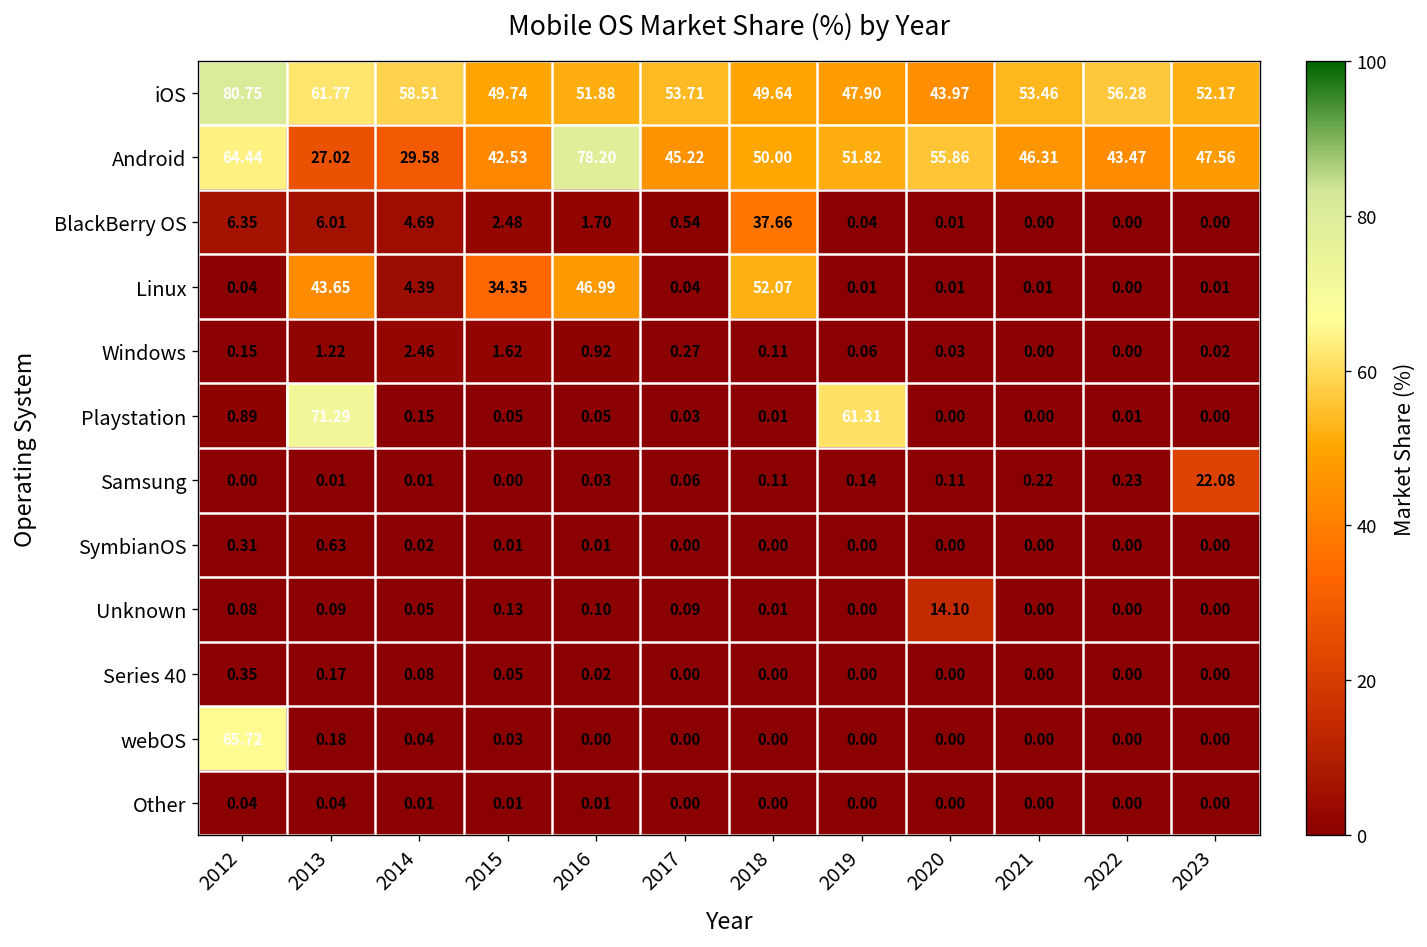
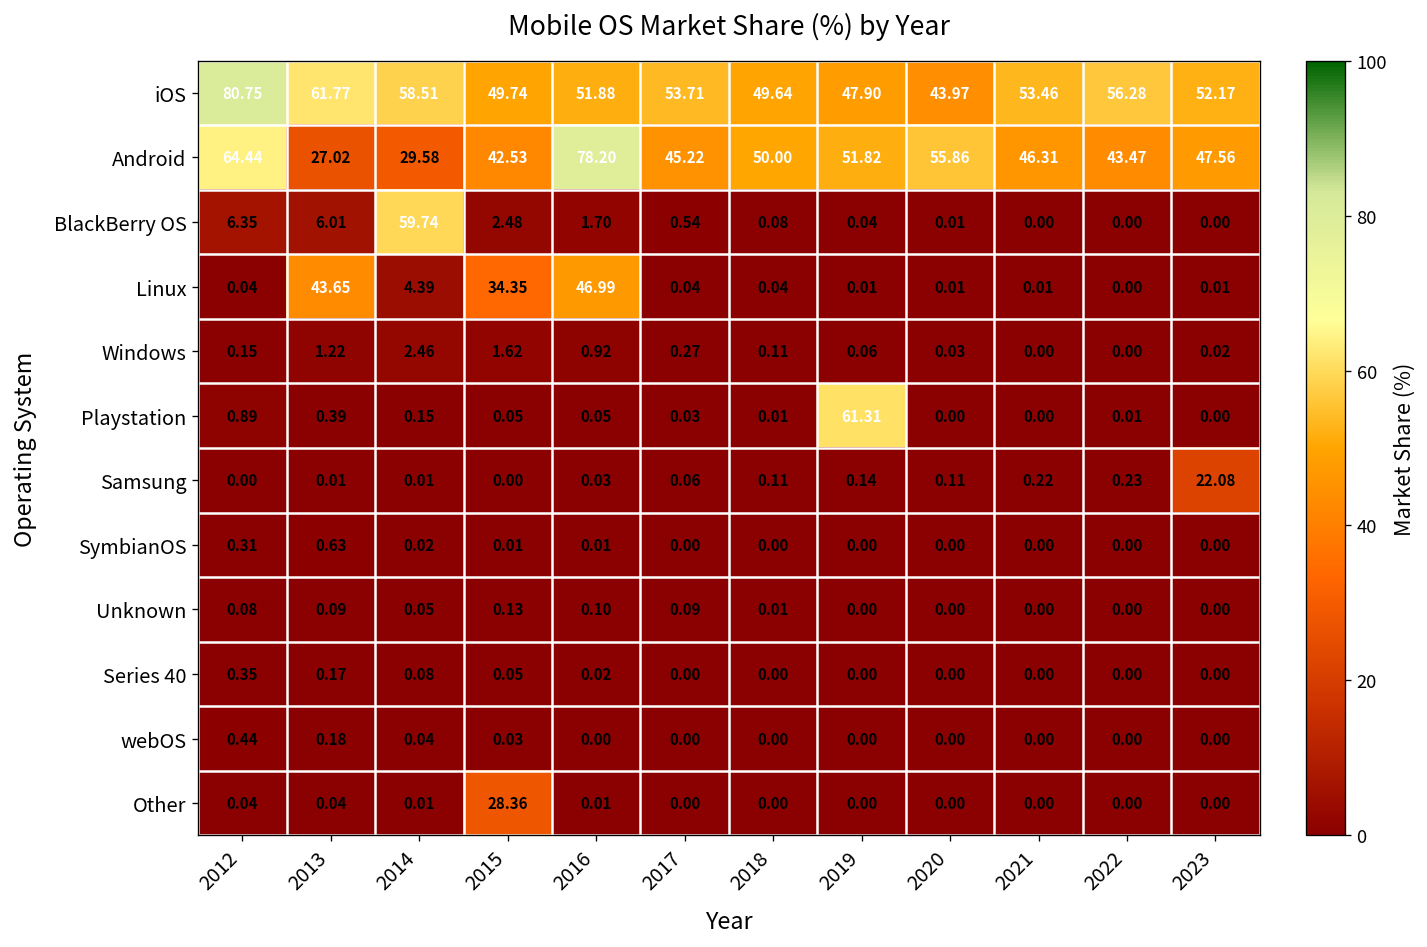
  {
    "iOS": {
      "2012": 80.75,
      "2013": 61.77,
      "2014": 58.51,
      "2015": 49.74,
      "2016": 51.88,
      "2017": 53.71,
      "2018": 49.64,
      "2019": 47.90,
      "2020": 43.97,
      "2021": 53.46,
      "2022": 56.28,
      "2023": 52.17
    },
    "Android": {
      "2012": 64.44,
      "2013": 27.02,
      "2014": 29.58,
      "2015": 42.53,
      "2016": 78.20,
      "2017": 45.22,
      "2018": 50.00,
      "2019": 51.82,
      "2020": 55.86,
      "2021": 46.31,
      "2022": 43.47,
      "2023": 47.56
    },
    "BlackBerry OS": {
      "2012": 6.35,
      "2013": 6.01,
-     "2014": 4.69,
+     "2014": 59.74,
      "2015": 2.48,
      "2016": 1.70,
      "2017": 0.54,
-     "2018": 37.66,
+     "2018": 0.08,
      "2019": 0.04,
      "2020": 0.01,
      "2021": 0.00,
      "2022": 0.00,
      "2023": 0.00
    },
    "Linux": {
      "2012": 0.04,
      "2013": 43.65,
      "2014": 4.39,
      "2015": 34.35,
      "2016": 46.99,
      "2017": 0.04,
-     "2018": 52.07,
+     "2018": 0.04,
      "2019": 0.01,
      "2020": 0.01,
      "2021": 0.01,
      "2022": 0.00,
      "2023": 0.01
    },
    "Windows": {
      "2012": 0.15,
      "2013": 1.22,
      "2014": 2.46,
      "2015": 1.62,
      "2016": 0.92,
      "2017": 0.27,
      "2018": 0.11,
      "2019": 0.06,
      "2020": 0.03,
      "2021": 0.00,
      "2022": 0.00,
      "2023": 0.02
    },
    "Playstation": {
      "2012": 0.89,
-     "2013": 71.29,
+     "2013": 0.39,
      "2014": 0.15,
      "2015": 0.05,
      "2016": 0.05,
      "2017": 0.03,
      "2018": 0.01,
      "2019": 61.31,
      "2020": 0.00,
      "2021": 0.00,
      "2022": 0.01,
      "2023": 0.00
    },
    "Samsung": {
      "2012": 0.00,
      "2013": 0.01,
      "2014": 0.01,
      "2015": 0.00,
      "2016": 0.03,
      "2017": 0.06,
      "2018": 0.11,
      "2019": 0.14,
      "2020": 0.11,
      "2021": 0.22,
      "2022": 0.23,
      "2023": 22.08
    },
    "SymbianOS": {
      "2012": 0.31,
      "2013": 0.63,
      "2014": 0.02,
      "2015": 0.01,
      "2016": 0.01,
      "2017": 0.00,
      "2018": 0.00,
      "2019": 0.00,
      "2020": 0.00,
      "2021": 0.00,
      "2022": 0.00,
      "2023": 0.00
    },
    "Unknown": {
      "2012": 0.08,
      "2013": 0.09,
      "2014": 0.05,
      "2015": 0.13,
      "2016": 0.10,
      "2017": 0.09,
      "2018": 0.01,
      "2019": 0.00,
-     "2020": 14.10,
+     "2020": 0.00,
      "2021": 0.00,
      "2022": 0.00,
      "2023": 0.00
    },
    "Series 40": {
      "2012": 0.35,
      "2013": 0.17,
      "2014": 0.08,
      "2015": 0.05,
      "2016": 0.02,
      "2017": 0.00,
      "2018": 0.00,
      "2019": 0.00,
      "2020": 0.00,
      "2021": 0.00,
      "2022": 0.00,
      "2023": 0.00
    },
    "webOS": {
-     "2012": 65.72,
+     "2012": 0.44,
      "2013": 0.18,
      "2014": 0.04,
      "2015": 0.03,
      "2016": 0.00,
      "2017": 0.00,
      "2018": 0.00,
      "2019": 0.00,
      "2020": 0.00,
      "2021": 0.00,
      "2022": 0.00,
      "2023": 0.00
    },
    "Other": {
      "2012": 0.04,
      "2013": 0.04,
      "2014": 0.01,
-     "2015": 0.01,
+     "2015": 28.36,
      "2016": 0.01,
      "2017": 0.00,
      "2018": 0.00,
      "2019": 0.00,
      "2020": 0.00,
      "2021": 0.00,
      "2022": 0.00,
      "2023": 0.00
    }
  }
